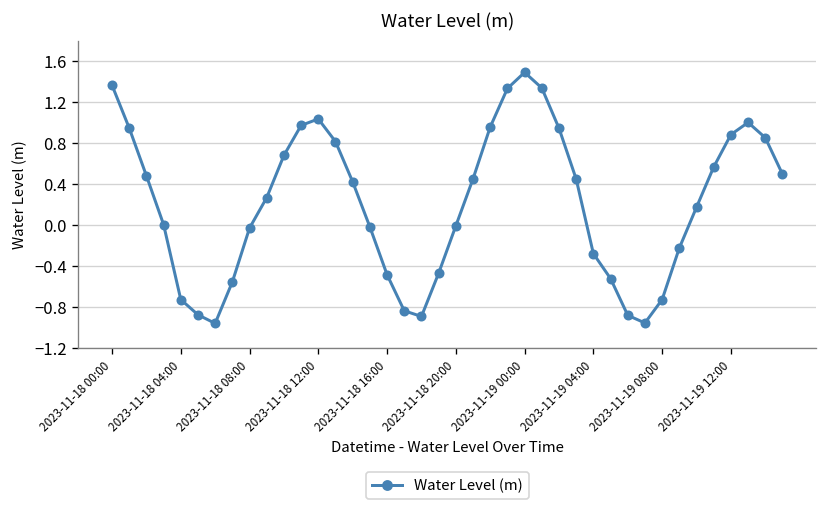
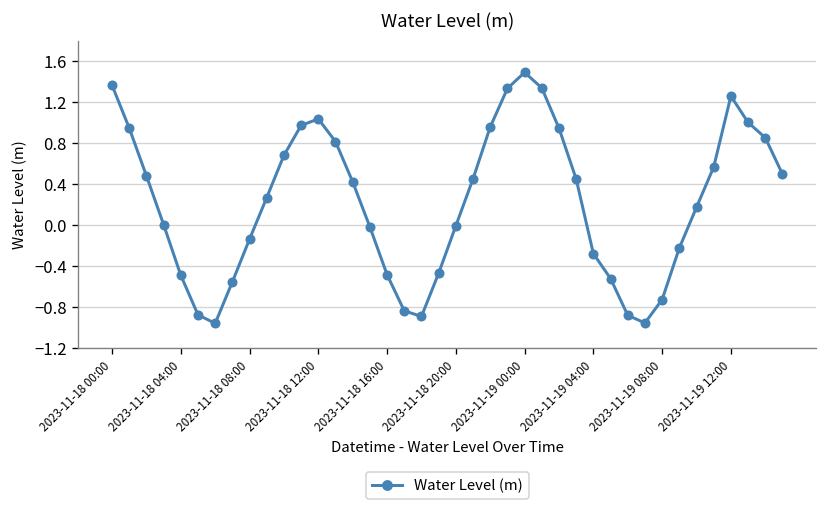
  {
    "2023-11-18 00:00": 1.4,
-   "2023-11-18 04:00": -0.7,
-   "2023-11-18 08:00": 0.0,
+   "2023-11-18 04:00": -0.5,
+   "2023-11-18 08:00": -0.1,
    "2023-11-18 12:00": 1.0,
    "2023-11-18 16:00": -0.5,
    "2023-11-18 20:00": 0.0,
    "2023-11-19 00:00": 1.5,
    "2023-11-19 04:00": -0.3,
    "2023-11-19 08:00": -0.7,
-   "2023-11-19 12:00": 0.9
+   "2023-11-19 12:00": 1.3
  }
